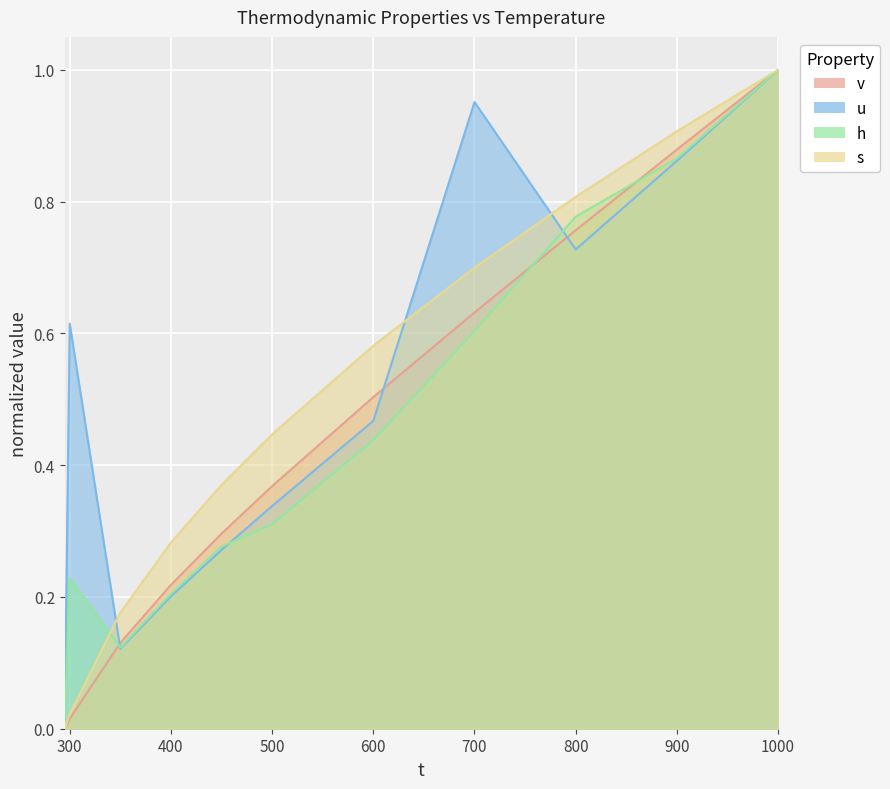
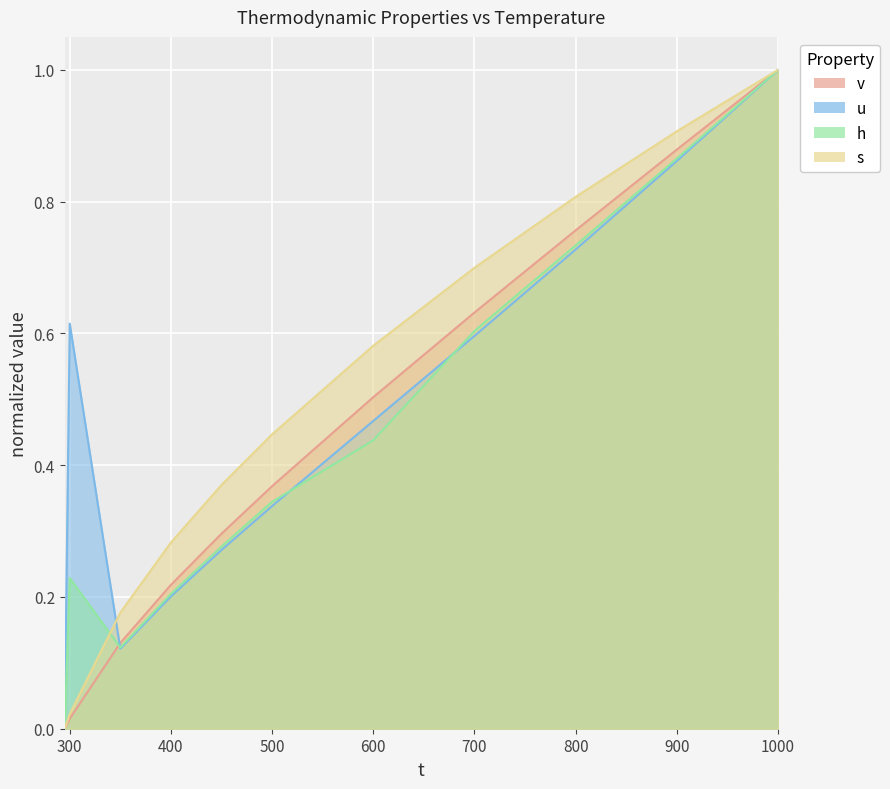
  {
    "u": {
      "300": 0.61,
      "500": 0.34,
      "600": 0.47,
-     "700": 0.95,
+     "700": 0.60,
      "800": 0.73
    },
    "h": {
      "300": 0.23,
-     "500": 0.31,
+     "500": 0.34,
      "600": 0.44,
      "700": 0.60,
-     "800": 0.78
+     "800": 0.73
    }
  }
